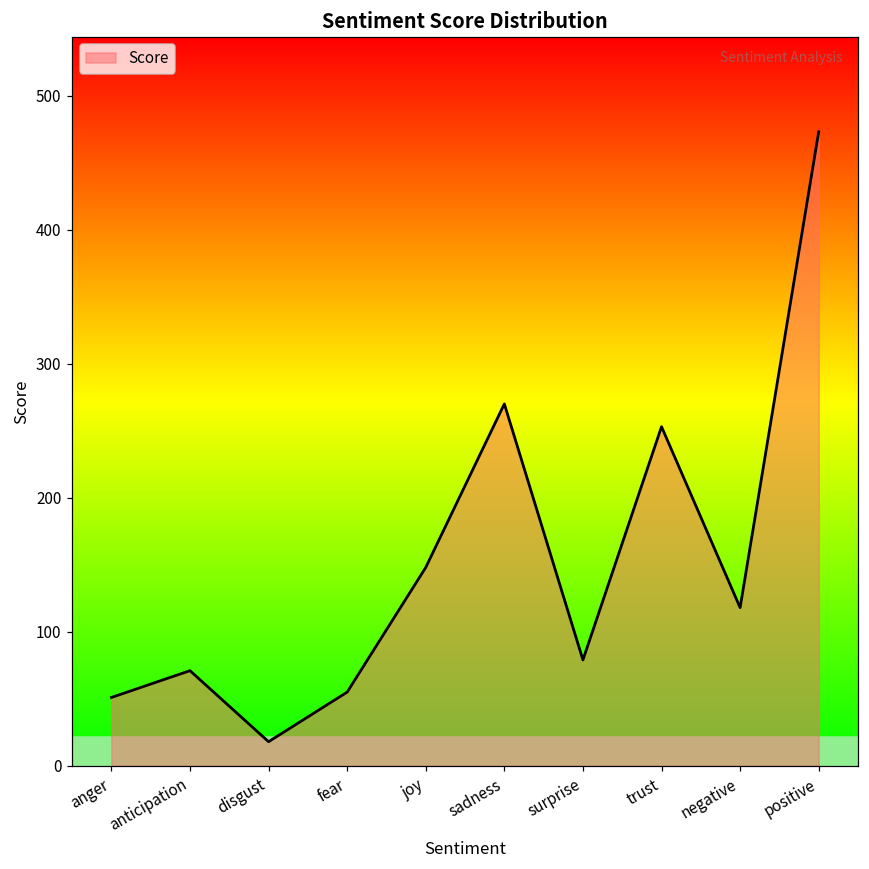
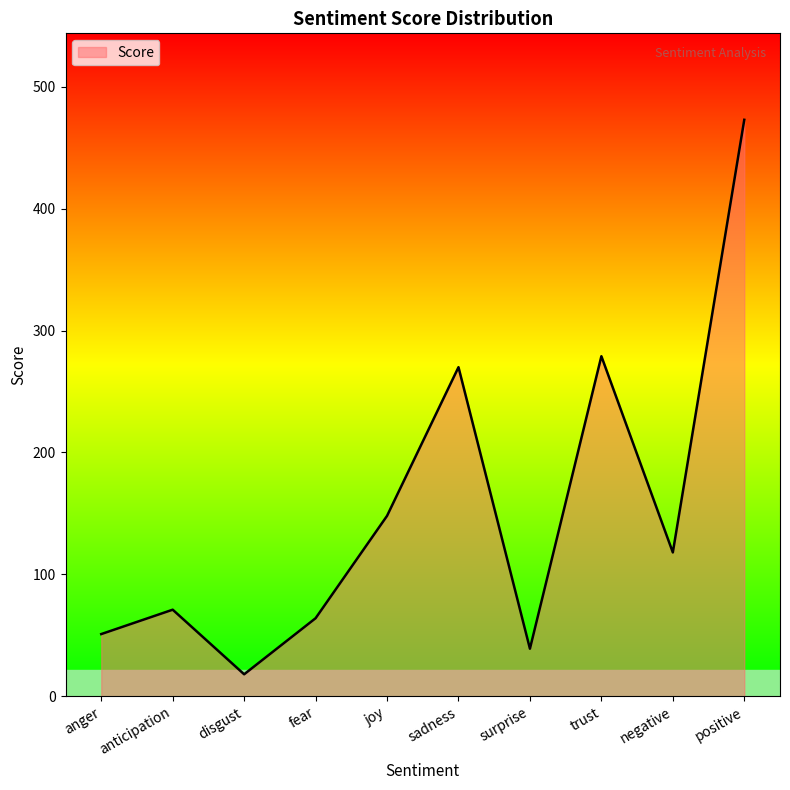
  {
    "anger": 51,
    "anticipation": 71,
-   "fear": 55,
+   "fear": 64,
    "joy": 148,
    "sadness": 270,
-   "surprise": 79,
-   "trust": 253,
+   "surprise": 39,
+   "trust": 279,
    "negative": 118,
    "positive": 473
  }
